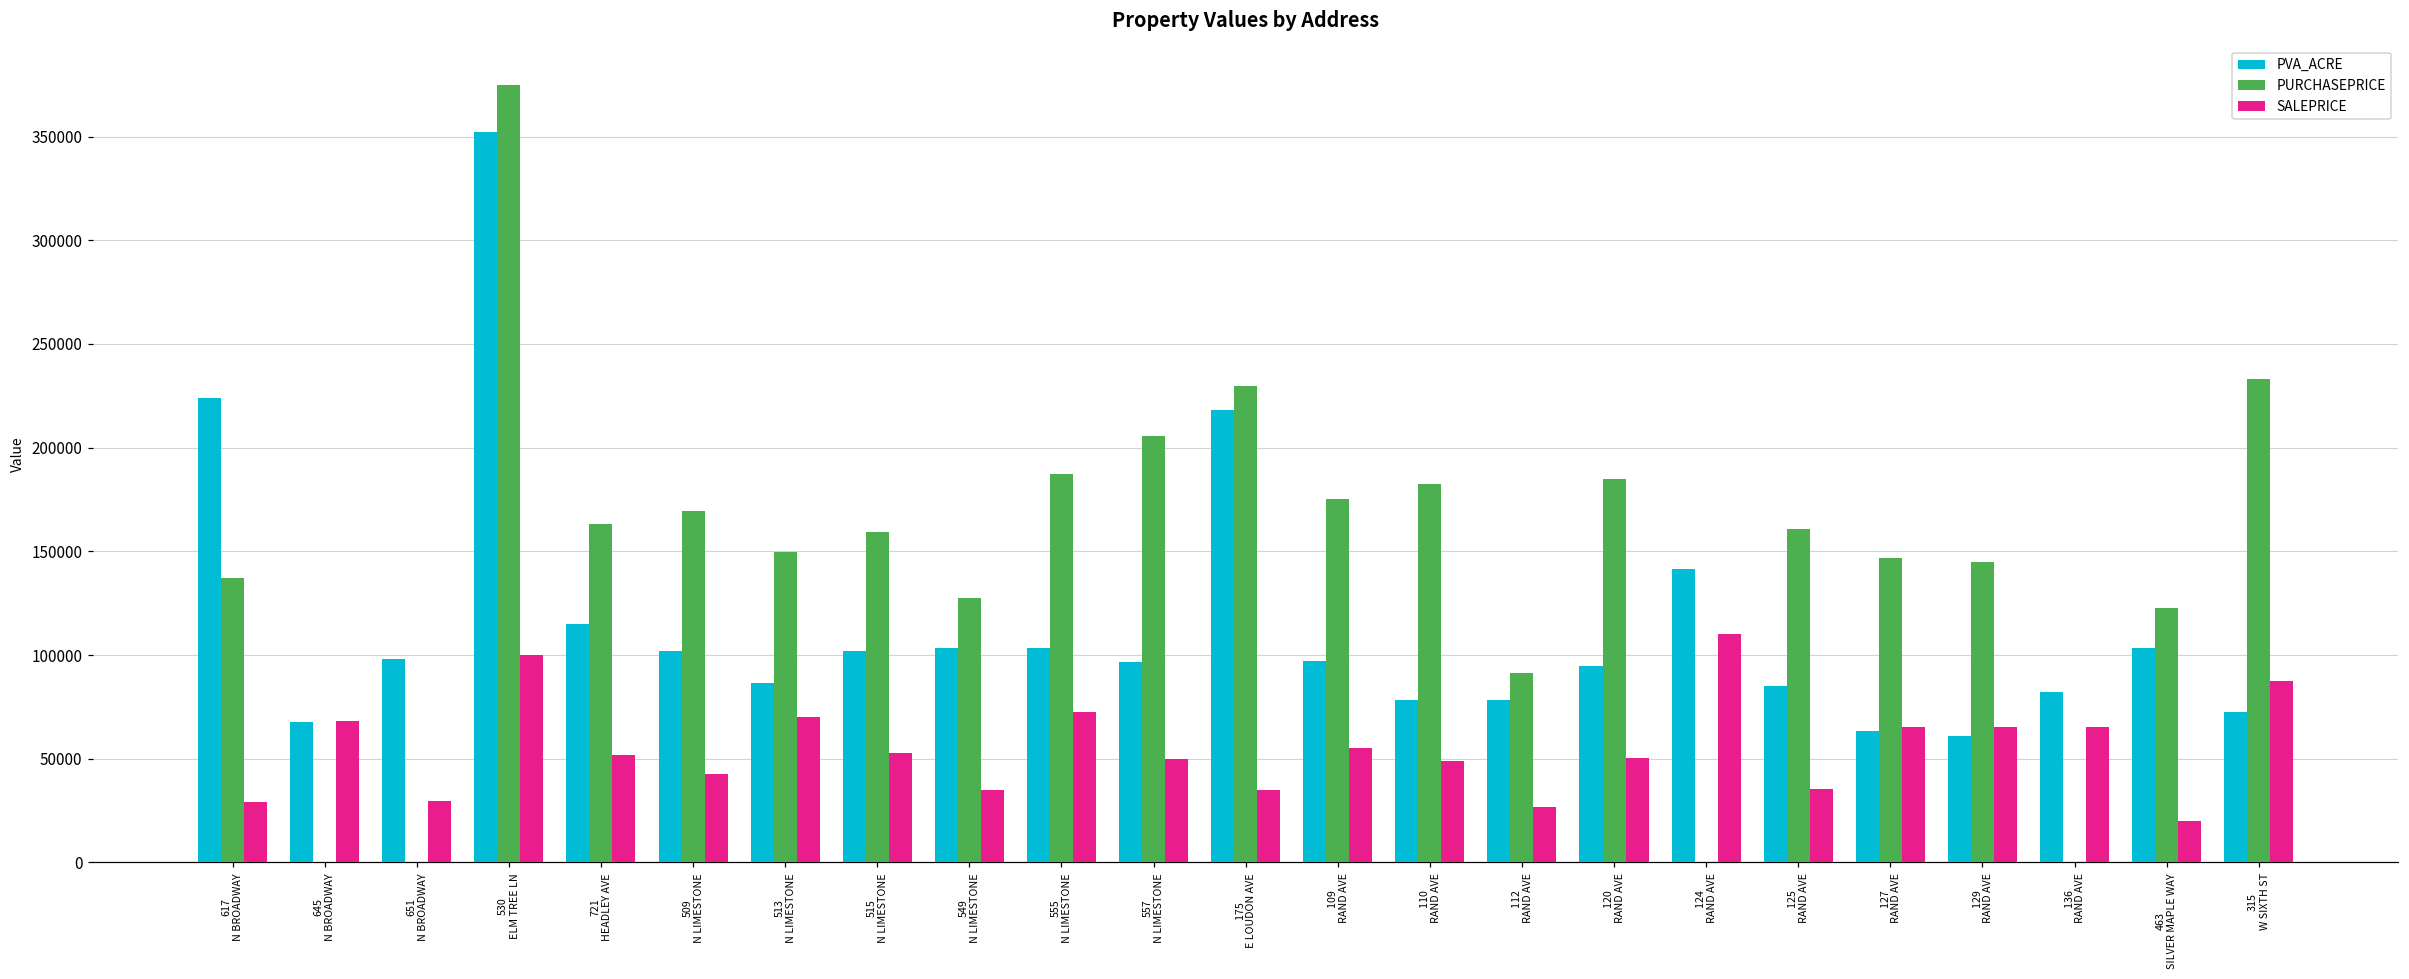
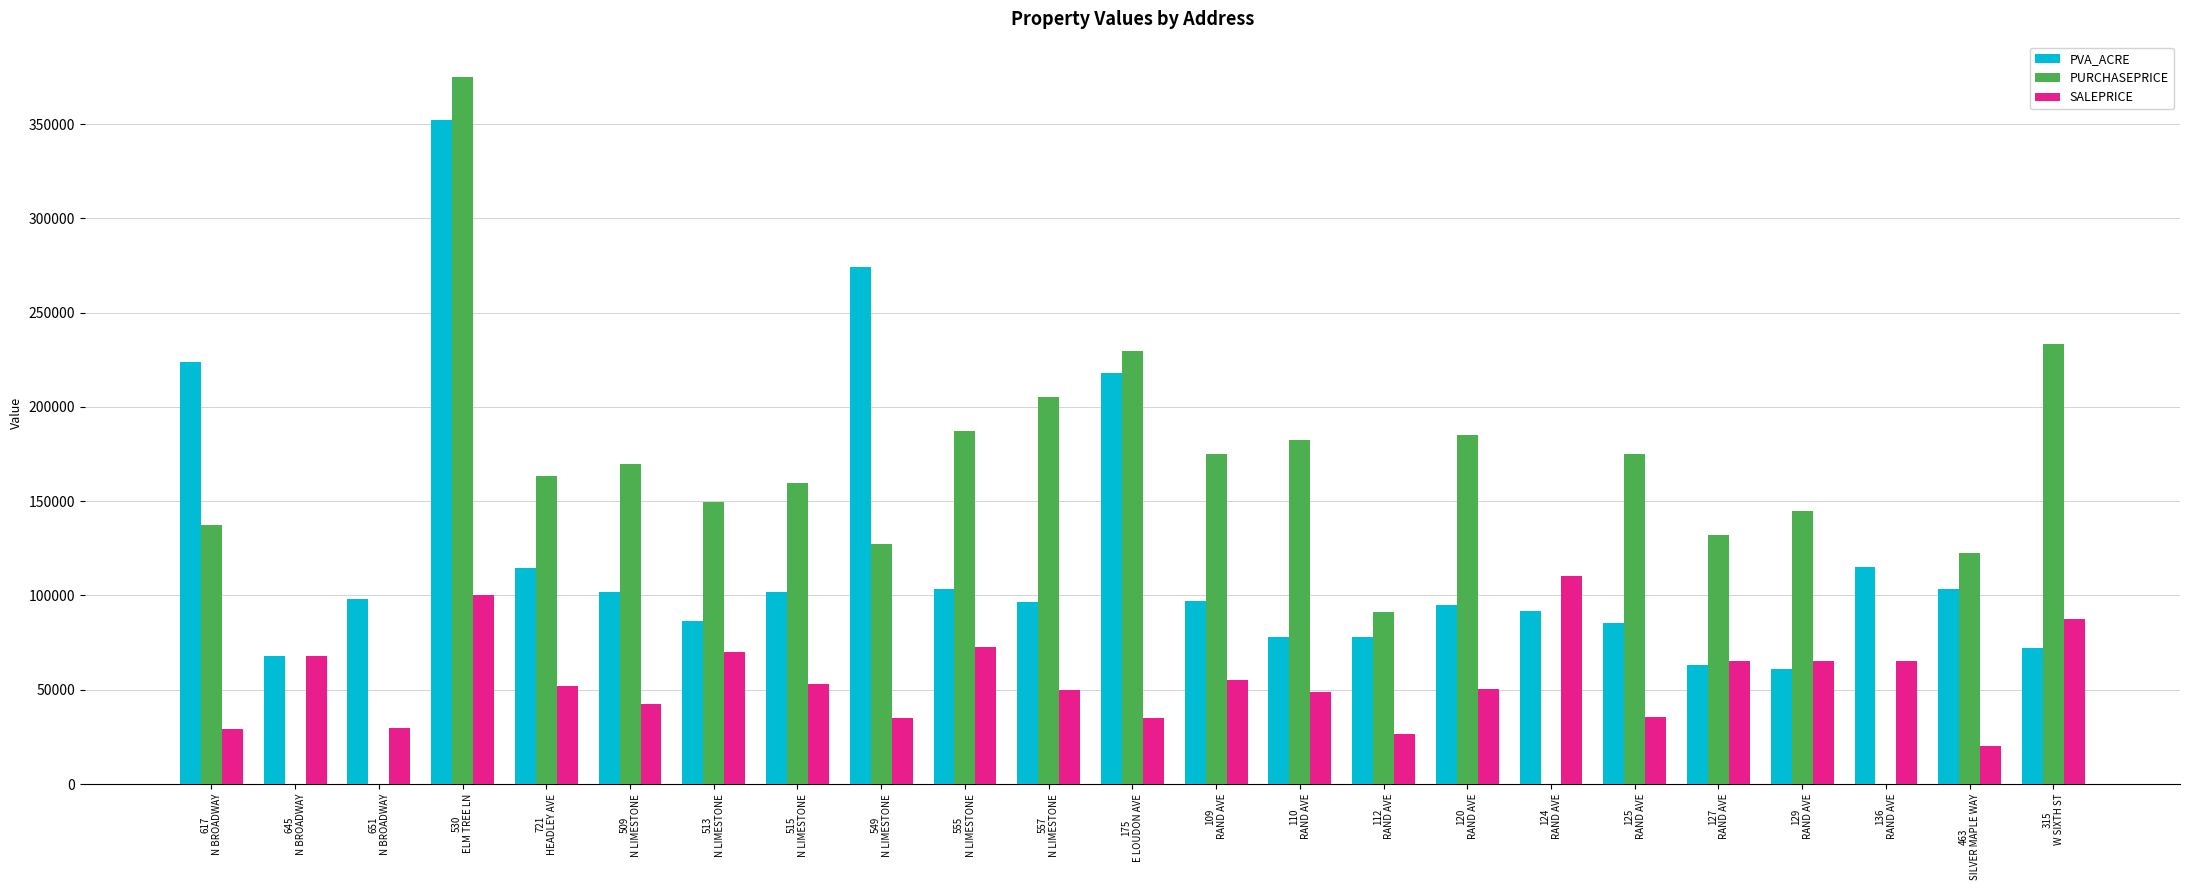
  {
    "PVA_ACRE": {
      "617 N BROADWAY": 224000,
      "645 N BROADWAY": 68000,
      "651 N BROADWAY": 98000,
      "530 ELM TREE LN": 352000,
      "721 HEADLEY AVE": 115000,
      "509 N LIMESTONE": 102000,
      "513 N LIMESTONE": 87000,
      "515 N LIMESTONE": 102000,
-     "549 N LIMESTONE": 104000,
+     "549 N LIMESTONE": 274000,
      "555 N LIMESTONE": 104000,
      "557 N LIMESTONE": 97000,
      "175 E LOUDON AVE": 218000,
      "109 RAND AVE": 97000,
      "110 RAND AVE": 78000,
      "112 RAND AVE": 78000,
      "120 RAND AVE": 95000,
-     "124 RAND AVE": 142000,
+     "124 RAND AVE": 92000,
      "125 RAND AVE": 85000,
      "127 RAND AVE": 63000,
      "129 RAND AVE": 61000,
-     "136 RAND AVE": 82000,
+     "136 RAND AVE": 115000,
      "463 SILVER MAPLE WAY": 103000,
      "315 W SIXTH ST": 72000
    },
    "PURCHASEPRICE": {
      "617 N BROADWAY": 137000,
      "645 N BROADWAY": 0,
      "651 N BROADWAY": 0,
      "530 ELM TREE LN": 375000,
      "721 HEADLEY AVE": 163000,
      "509 N LIMESTONE": 170000,
      "513 N LIMESTONE": 150000,
      "515 N LIMESTONE": 160000,
      "549 N LIMESTONE": 128000,
      "555 N LIMESTONE": 188000,
      "557 N LIMESTONE": 206000,
      "175 E LOUDON AVE": 230000,
      "109 RAND AVE": 175000,
      "110 RAND AVE": 183000,
      "112 RAND AVE": 91000,
      "120 RAND AVE": 185000,
      "124 RAND AVE": 0,
-     "125 RAND AVE": 161000,
-     "127 RAND AVE": 147000,
+     "125 RAND AVE": 175000,
+     "127 RAND AVE": 132000,
      "129 RAND AVE": 145000,
      "136 RAND AVE": 0,
      "463 SILVER MAPLE WAY": 123000,
      "315 W SIXTH ST": 233000
    },
    "SALEPRICE": {
      "617 N BROADWAY": 29000,
      "645 N BROADWAY": 68000,
      "651 N BROADWAY": 30000,
      "530 ELM TREE LN": 100000,
      "721 HEADLEY AVE": 52000,
      "509 N LIMESTONE": 43000,
      "513 N LIMESTONE": 70000,
      "515 N LIMESTONE": 53000,
      "549 N LIMESTONE": 35000,
      "555 N LIMESTONE": 73000,
      "557 N LIMESTONE": 50000,
      "175 E LOUDON AVE": 35000,
      "109 RAND AVE": 55000,
      "110 RAND AVE": 49000,
      "112 RAND AVE": 27000,
      "120 RAND AVE": 50000,
      "124 RAND AVE": 110000,
      "125 RAND AVE": 35000,
      "127 RAND AVE": 66000,
      "129 RAND AVE": 66000,
      "136 RAND AVE": 66000,
      "463 SILVER MAPLE WAY": 20000,
      "315 W SIXTH ST": 87000
    }
  }
